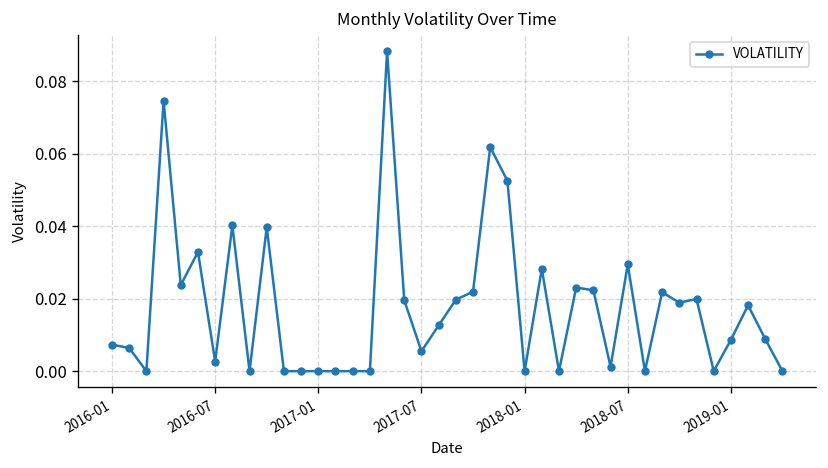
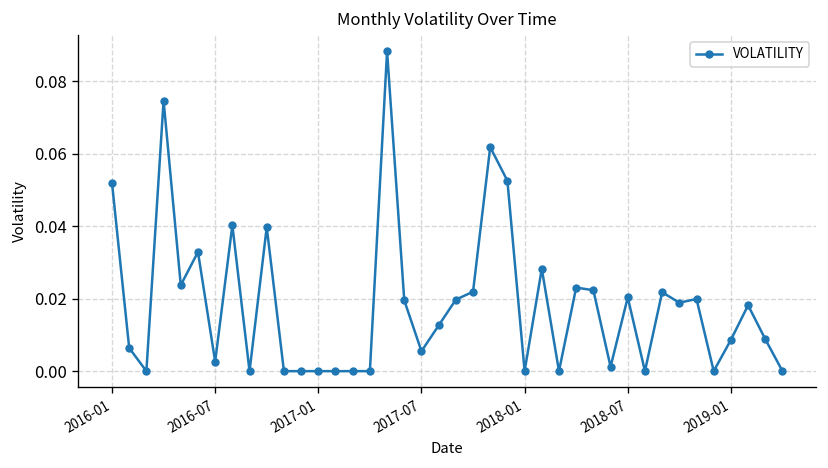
  {
-   "2016-01": 0.007,
+   "2016-01": 0.052,
    "2016-07": 0.003,
    "2017-01": 0.000,
    "2017-07": 0.006,
    "2018-01": 0.000,
-   "2018-07": 0.029,
+   "2018-07": 0.020,
    "2019-01": 0.009
  }
